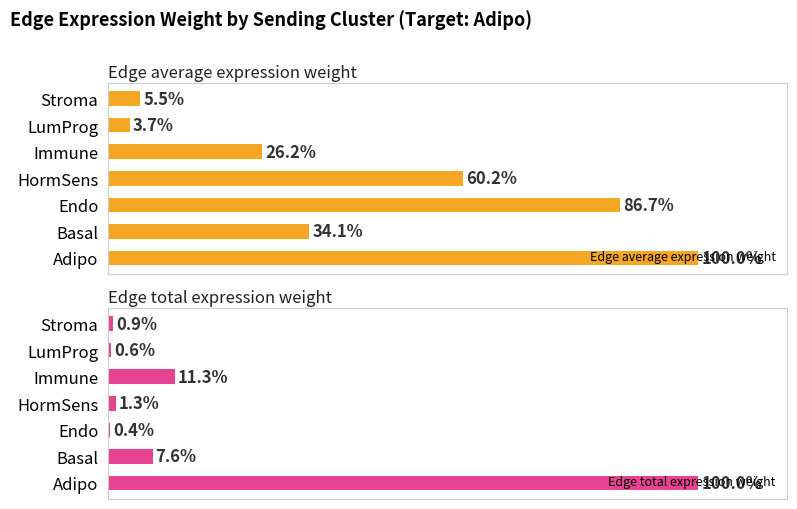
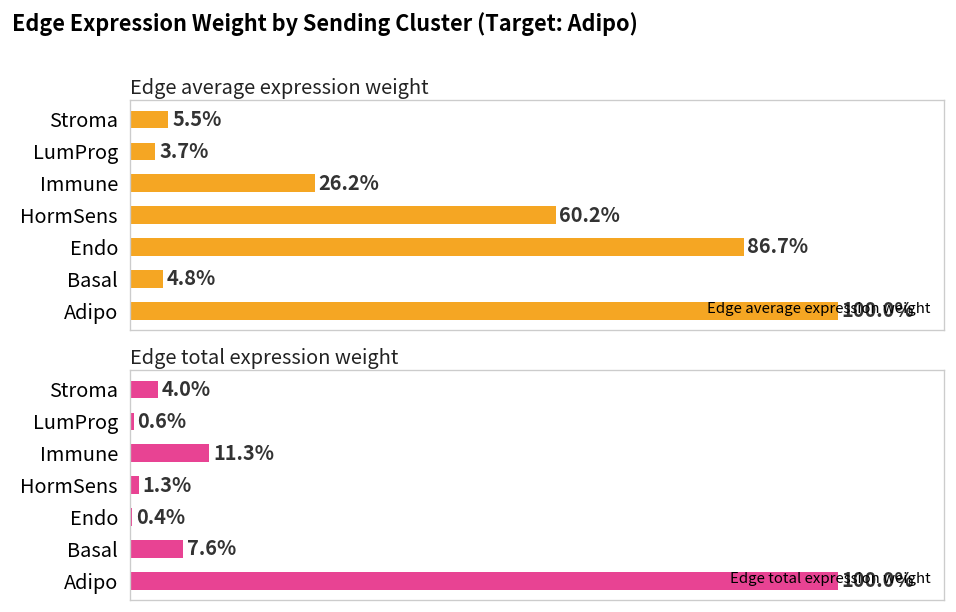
  {
    "Edge average expression weight": {
      "Stroma": "5.5%",
      "LumProg": "3.7%",
      "Immune": "26.2%",
      "HormSens": "60.2%",
      "Endo": "86.7%",
-     "Basal": "34.1%"
+     "Basal": "4.8%"
    },
    "Edge total expression weight": {
-     "Stroma": "0.9%",
+     "Stroma": "4.0%",
      "LumProg": "0.6%",
      "Immune": "11.3%",
      "HormSens": "1.3%",
      "Endo": "0.4%",
      "Basal": "7.6%"
    }
  }
